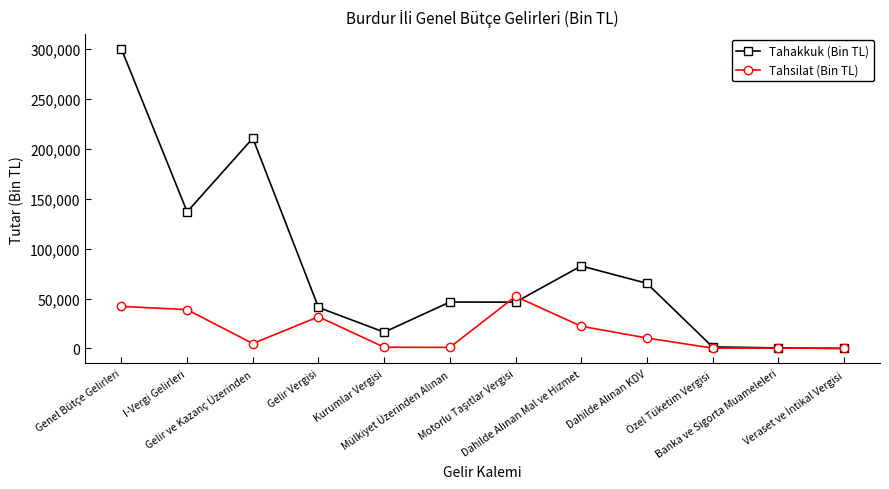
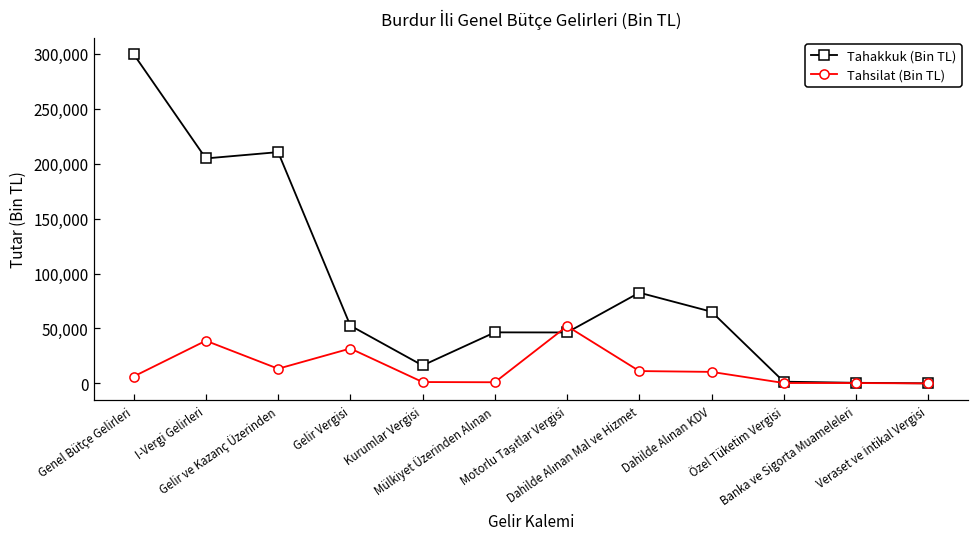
  {
    "Tahakkuk (Bin TL)": {
      "Genel Bütçe Gelirleri": "300,000",
-     "I-Vergi Gelirleri": "140,000",
+     "I-Vergi Gelirleri": "200,000",
      "Gelir ve Kazanç Üzerinden": "210,000",
-     "Gelir Vergisi": "40,000",
+     "Gelir Vergisi": "50,000",
      "Kurumlar Vergisi": "20,000",
      "Mülkiyet Üzerinden Alınan": "50,000",
      "Motorlu Taşıtlar Vergisi": "50,000",
      "Dahilde Alınan Mal ve Hizmet": "80,000",
      "Dahilde Alınan KDV": "70,000"
    },
    "Tahsilat (Bin TL)": {
-     "Genel Bütçe Gelirleri": "40,000",
+     "Genel Bütçe Gelirleri": "10,000",
      "I-Vergi Gelirleri": "40,000",
-     "Gelir ve Kazanç Üzerinden": "0",
+     "Gelir ve Kazanç Üzerinden": "10,000",
      "Gelir Vergisi": "30,000",
      "Kurumlar Vergisi": "0",
      "Mülkiyet Üzerinden Alınan": "0",
      "Motorlu Taşıtlar Vergisi": "50,000",
-     "Dahilde Alınan Mal ve Hizmet": "20,000",
+     "Dahilde Alınan Mal ve Hizmet": "10,000",
      "Dahilde Alınan KDV": "10,000"
    }
  }
